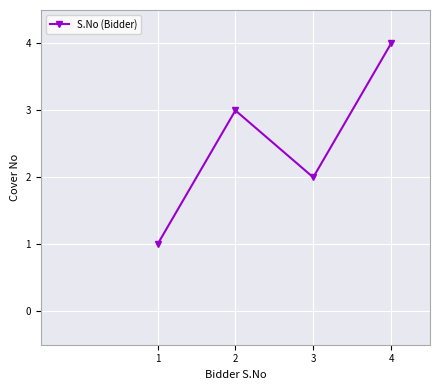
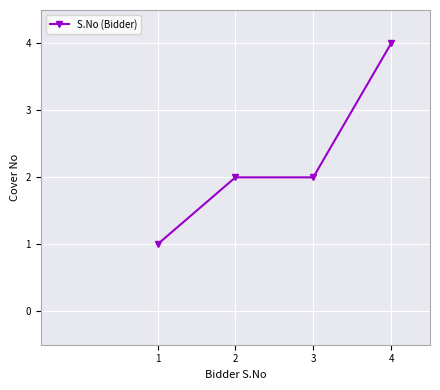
  {
    "1": 1,
-   "2": 3,
+   "2": 2,
    "3": 2,
    "4": 4
  }
